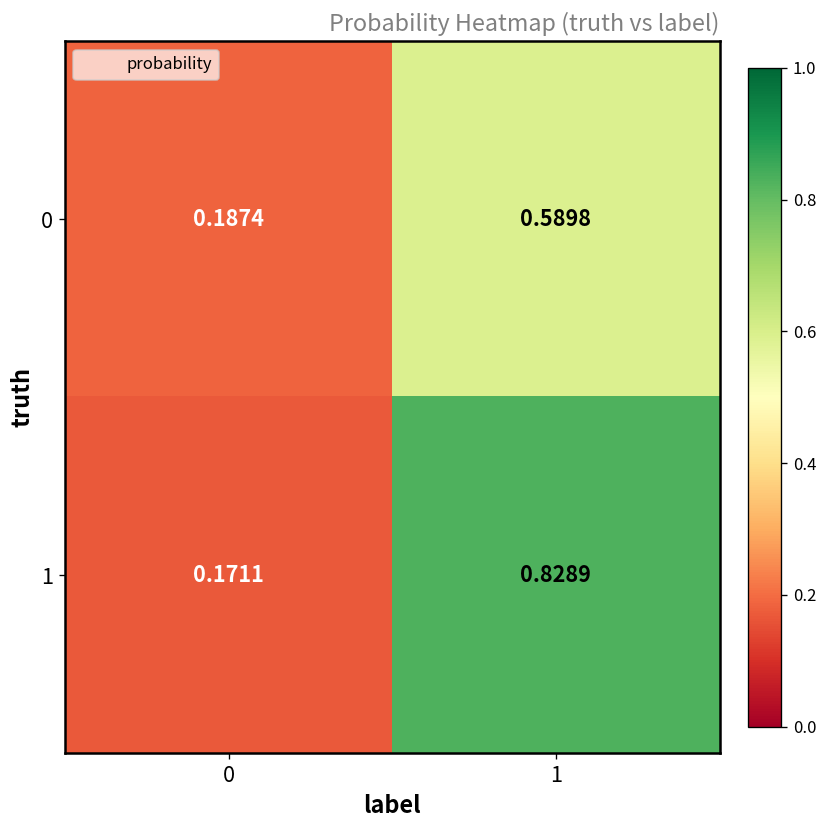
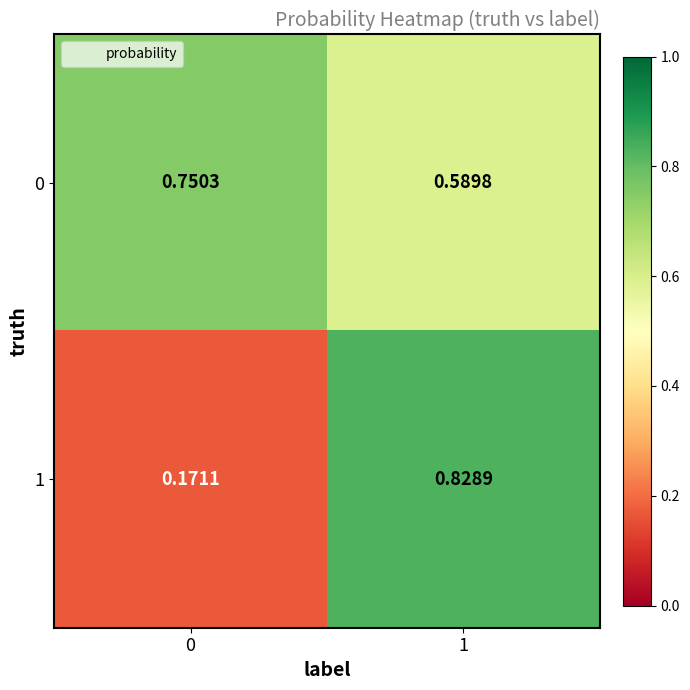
  {
    "0": {
-     "0": 0.1874,
+     "0": 0.7503,
      "1": 0.5898
    },
    "1": {
      "0": 0.1711,
      "1": 0.8289
    }
  }
